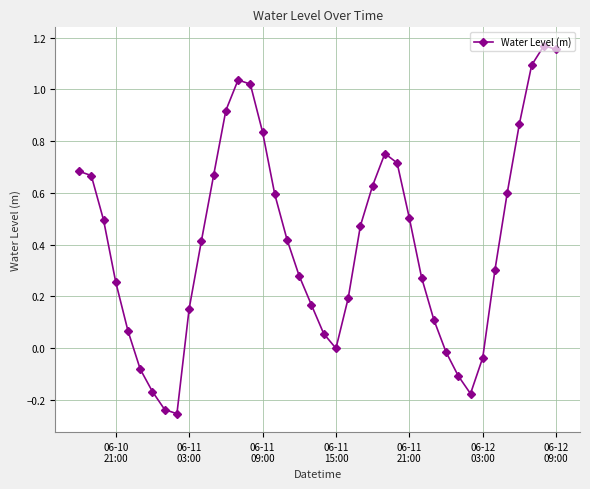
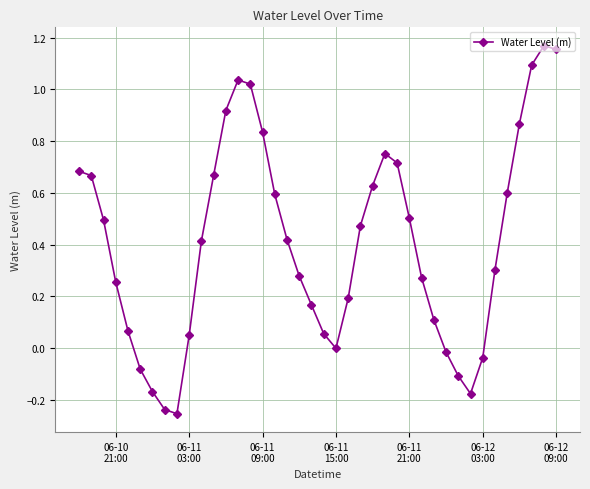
  {
    "06-10 21:00": 0.25,
-   "06-11 03:00": 0.15,
+   "06-11 03:00": 0.05,
    "06-11 09:00": 0.84,
    "06-11 15:00": 0.00,
    "06-11 21:00": 0.50,
    "06-12 03:00": -0.04
  }
